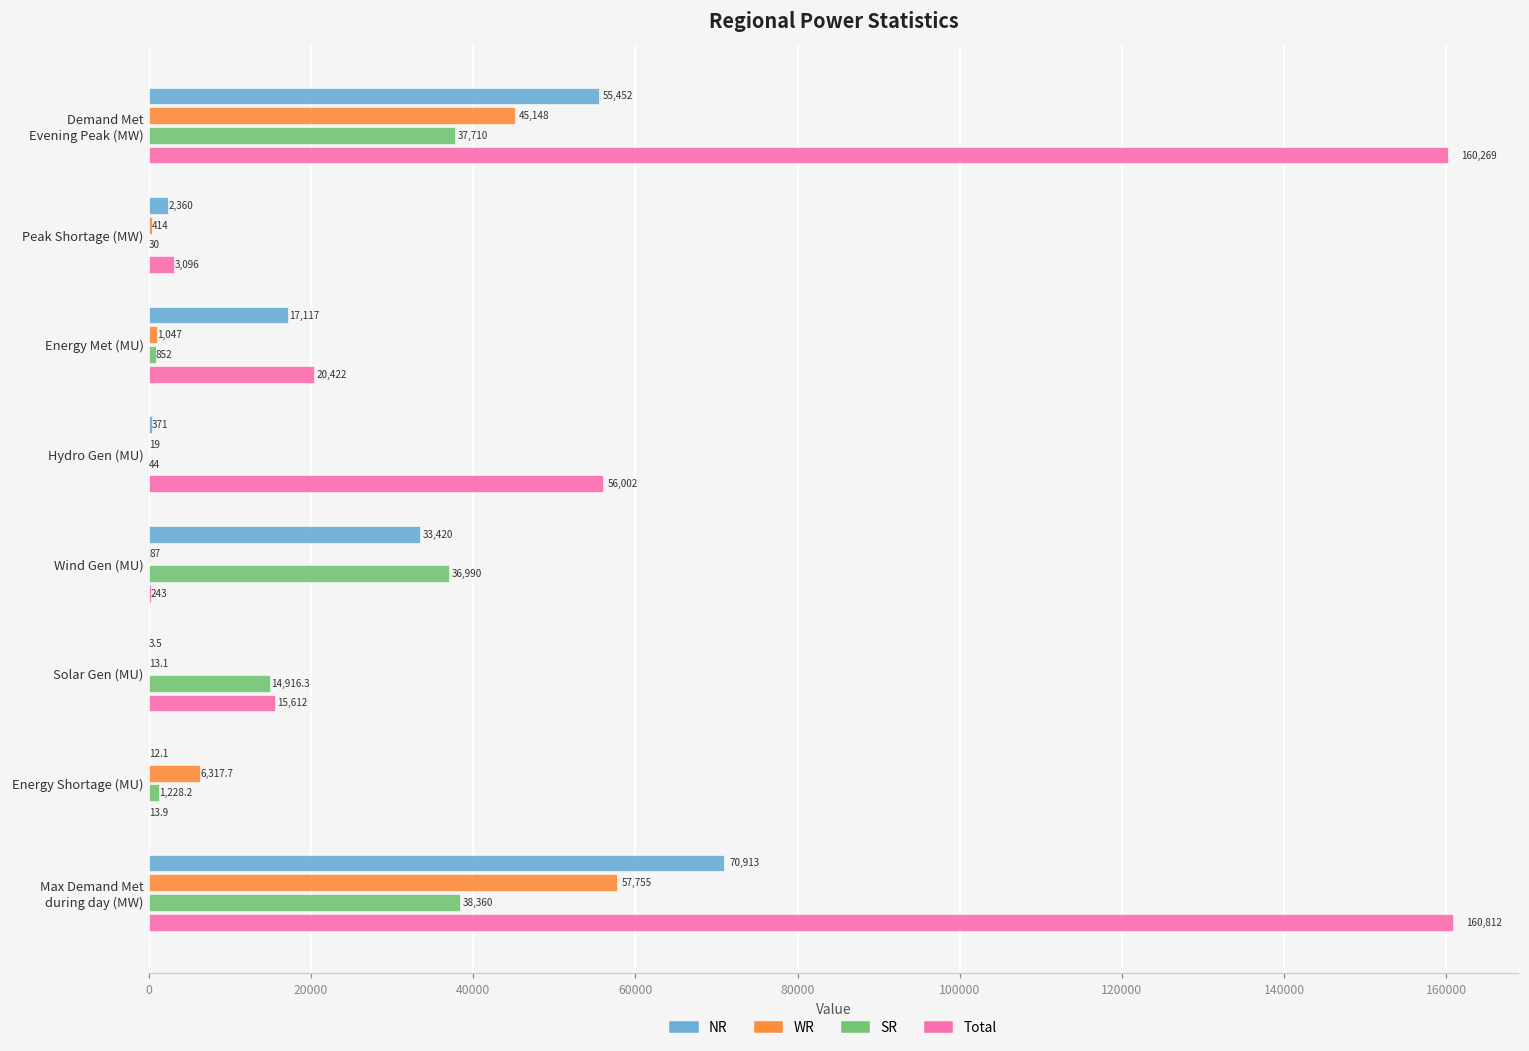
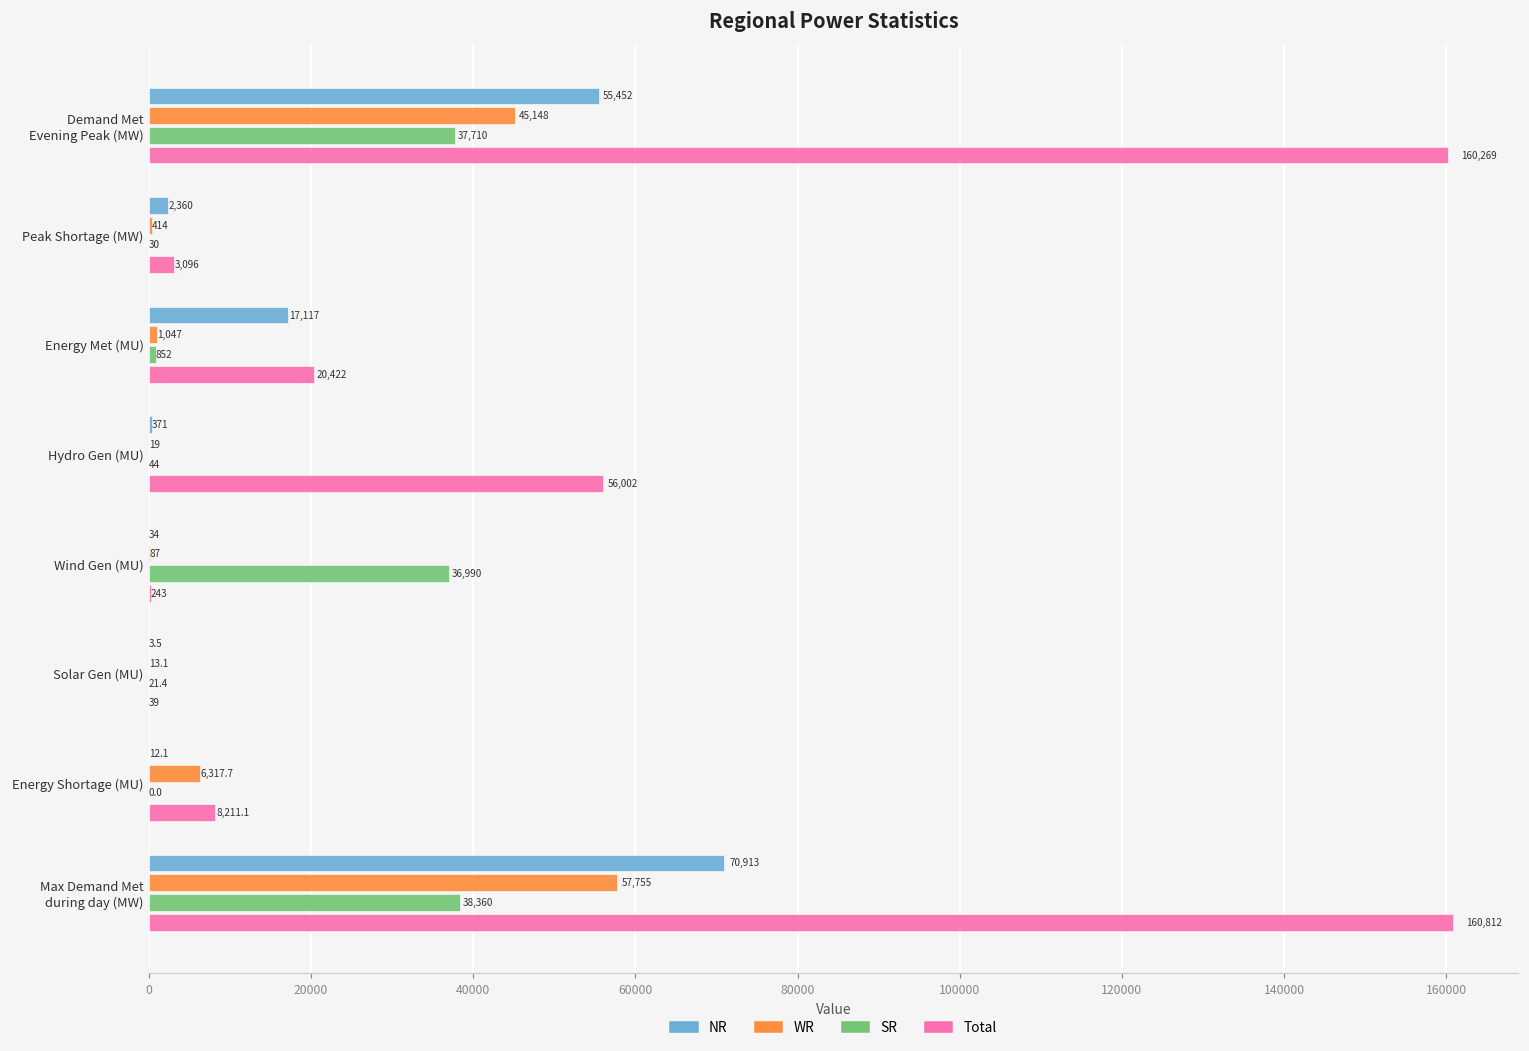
  {
    "NR": {
      "Demand Met Evening Peak (MW)": "55,452",
      "Peak Shortage (MW)": "2,360",
      "Energy Met (MU)": "17,117",
      "Hydro Gen (MU)": "371",
-     "Wind Gen (MU)": "33,420",
+     "Wind Gen (MU)": "34",
      "Solar Gen (MU)": "3.5",
      "Energy Shortage (MU)": "12.1",
      "Max Demand Met during day (MW)": "70,913"
    },
    "WR": {
      "Demand Met Evening Peak (MW)": "45,148",
      "Peak Shortage (MW)": "414",
      "Energy Met (MU)": "1,047",
      "Hydro Gen (MU)": "19",
      "Wind Gen (MU)": "87",
      "Solar Gen (MU)": "13.1",
      "Energy Shortage (MU)": "6,317.7",
      "Max Demand Met during day (MW)": "57,755"
    },
    "SR": {
      "Demand Met Evening Peak (MW)": "37,710",
      "Peak Shortage (MW)": "30",
      "Energy Met (MU)": "852",
      "Hydro Gen (MU)": "44",
      "Wind Gen (MU)": "36,990",
-     "Solar Gen (MU)": "14,916.3",
-     "Energy Shortage (MU)": "1,228.2",
+     "Solar Gen (MU)": "21.4",
+     "Energy Shortage (MU)": "0.0",
      "Max Demand Met during day (MW)": "38,360"
    },
    "Total": {
      "Demand Met Evening Peak (MW)": "160,269",
      "Peak Shortage (MW)": "3,096",
      "Energy Met (MU)": "20,422",
      "Hydro Gen (MU)": "56,002",
      "Wind Gen (MU)": "243",
-     "Solar Gen (MU)": "15,612",
-     "Energy Shortage (MU)": "13.9",
+     "Solar Gen (MU)": "39",
+     "Energy Shortage (MU)": "8,211.1",
      "Max Demand Met during day (MW)": "160,812"
    }
  }
